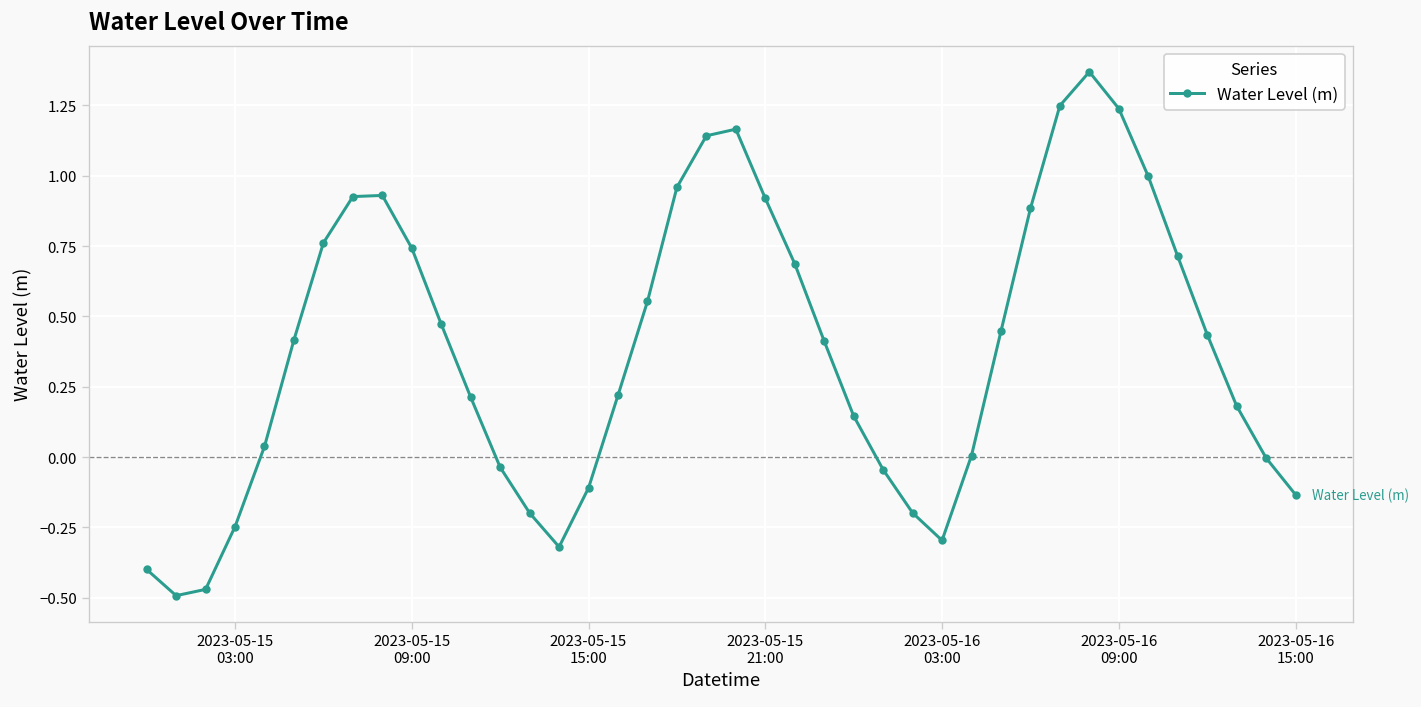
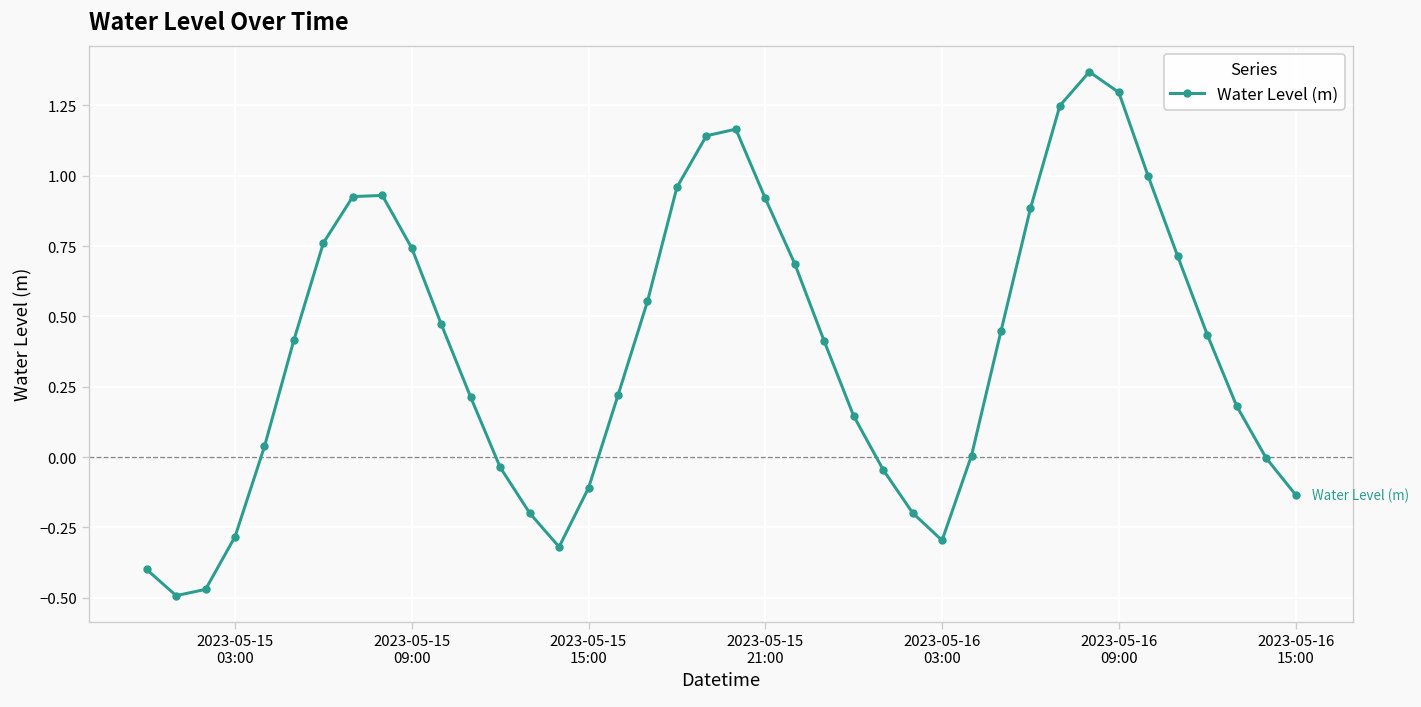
  {
-   "2023-05-15 03:00": -0.25,
+   "2023-05-15 03:00": -0.28,
    "2023-05-15 09:00": 0.74,
    "2023-05-15 15:00": -0.11,
    "2023-05-15 21:00": 0.92,
    "2023-05-16 03:00": -0.30,
-   "2023-05-16 09:00": 1.24,
+   "2023-05-16 09:00": 1.30,
    "2023-05-16 15:00": -0.13
  }
